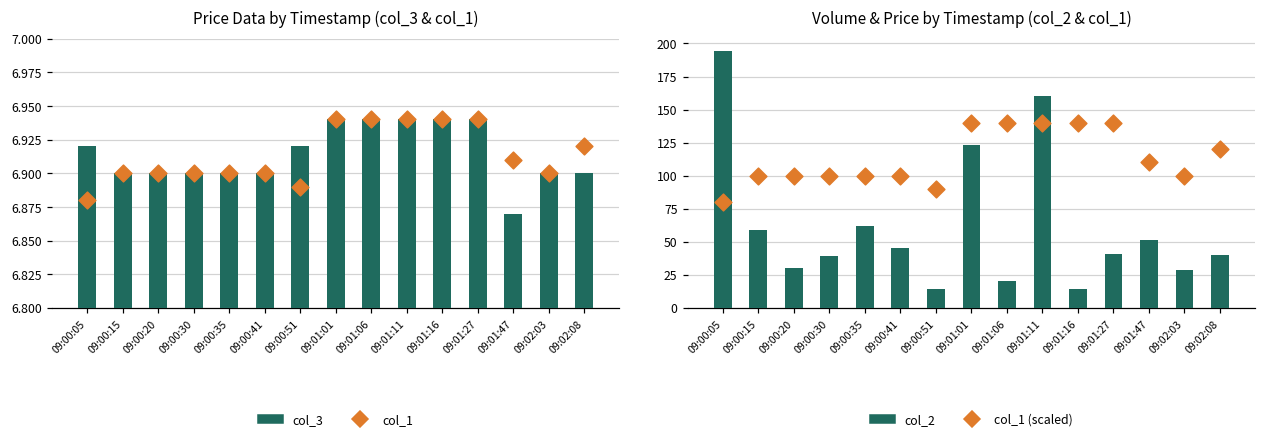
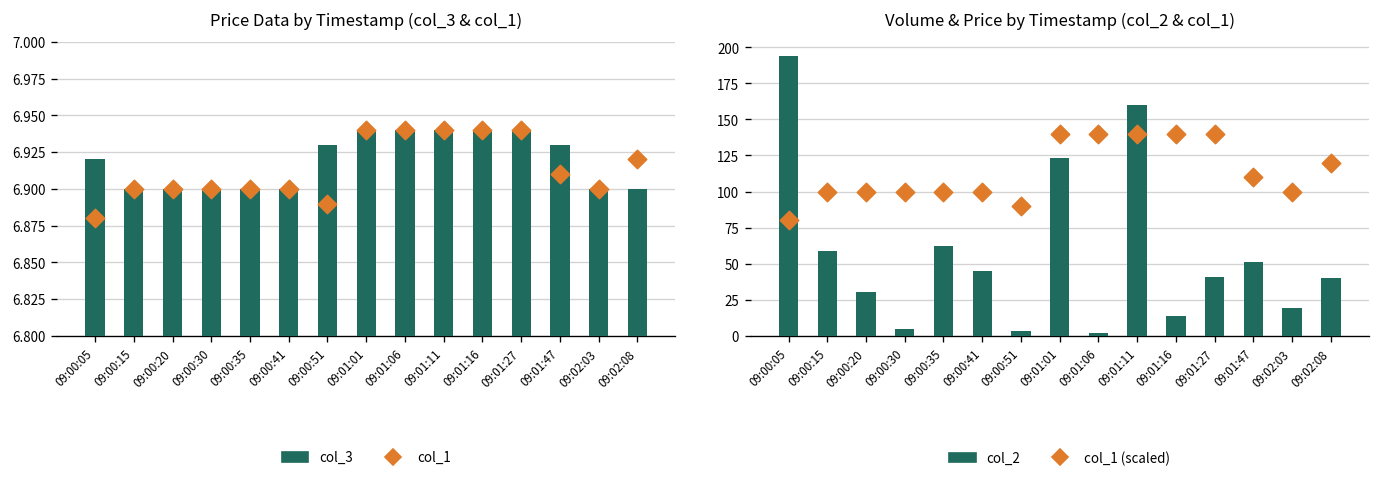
  {
    "Price Data by Timestamp (col_3 & col_1)": {
      "col_3": {
        "09:00:05": 6.92,
        "09:00:15": 6.90,
        "09:00:20": 6.90,
        "09:00:30": 6.90,
        "09:00:35": 6.90,
        "09:00:41": 6.90,
-       "09:00:51": 6.92,
+       "09:00:51": 6.93,
        "09:01:01": 6.94,
        "09:01:06": 6.94,
        "09:01:11": 6.94,
        "09:01:16": 6.94,
        "09:01:27": 6.94,
-       "09:01:47": 6.87,
+       "09:01:47": 6.93,
        "09:02:03": 6.90,
        "09:02:08": 6.90
      }
    },
    "Volume & Price by Timestamp (col_2 & col_1)": {
      "col_2": {
        "09:00:05": 194,
        "09:00:15": 59,
        "09:00:20": 30,
-       "09:00:30": 39,
+       "09:00:30": 5,
        "09:00:35": 62,
        "09:00:41": 45,
-       "09:00:51": 14,
+       "09:00:51": 3,
        "09:01:01": 123,
-       "09:01:06": 20,
+       "09:01:06": 2,
        "09:01:11": 160,
        "09:01:16": 14,
        "09:01:27": 41,
        "09:01:47": 51,
-       "09:02:03": 29,
+       "09:02:03": 19,
        "09:02:08": 40
      }
    }
  }
